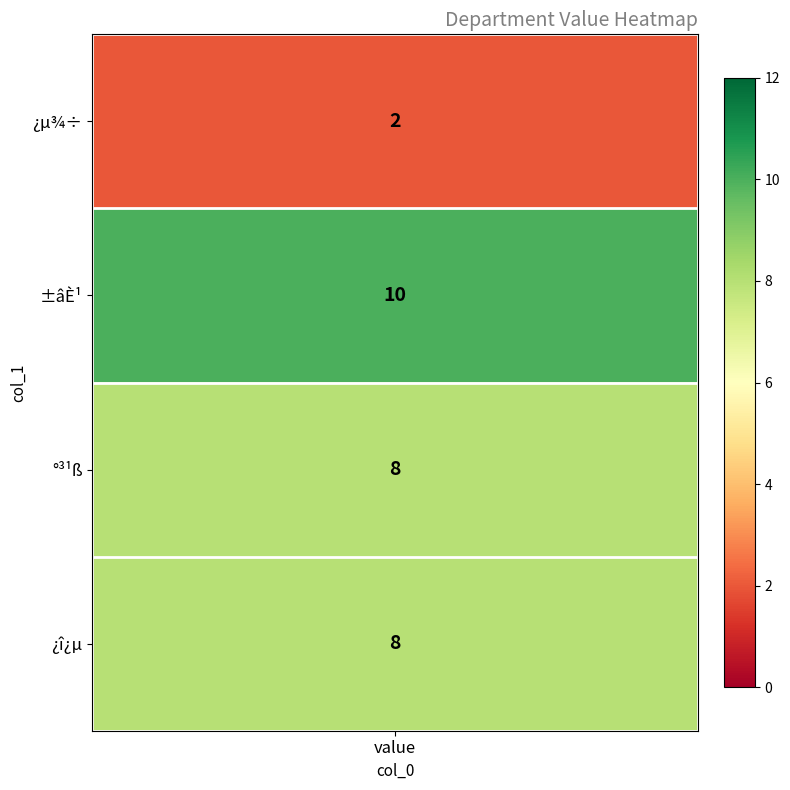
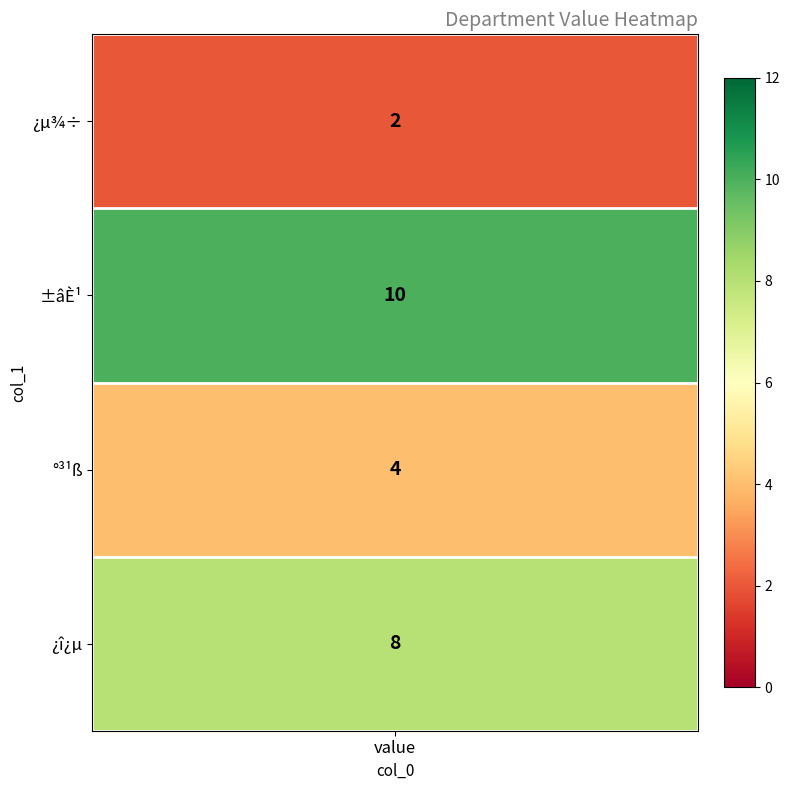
  {
    "¿µ¾÷": {
      "value": 2
    },
    "±âÈ¹": {
      "value": 10
    },
    "°³¹ß": {
-     "value": 8
+     "value": 4
    },
    "¿î¿µ": {
      "value": 8
    }
  }
